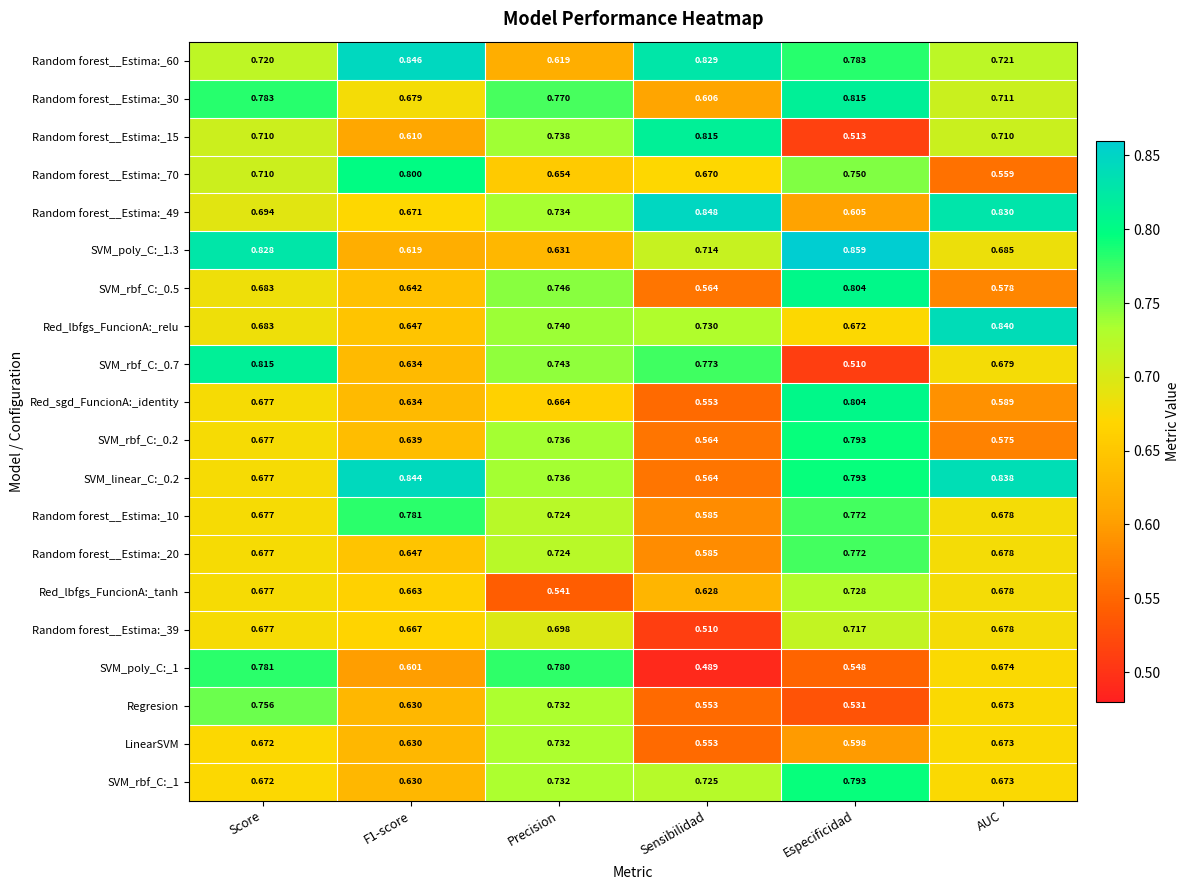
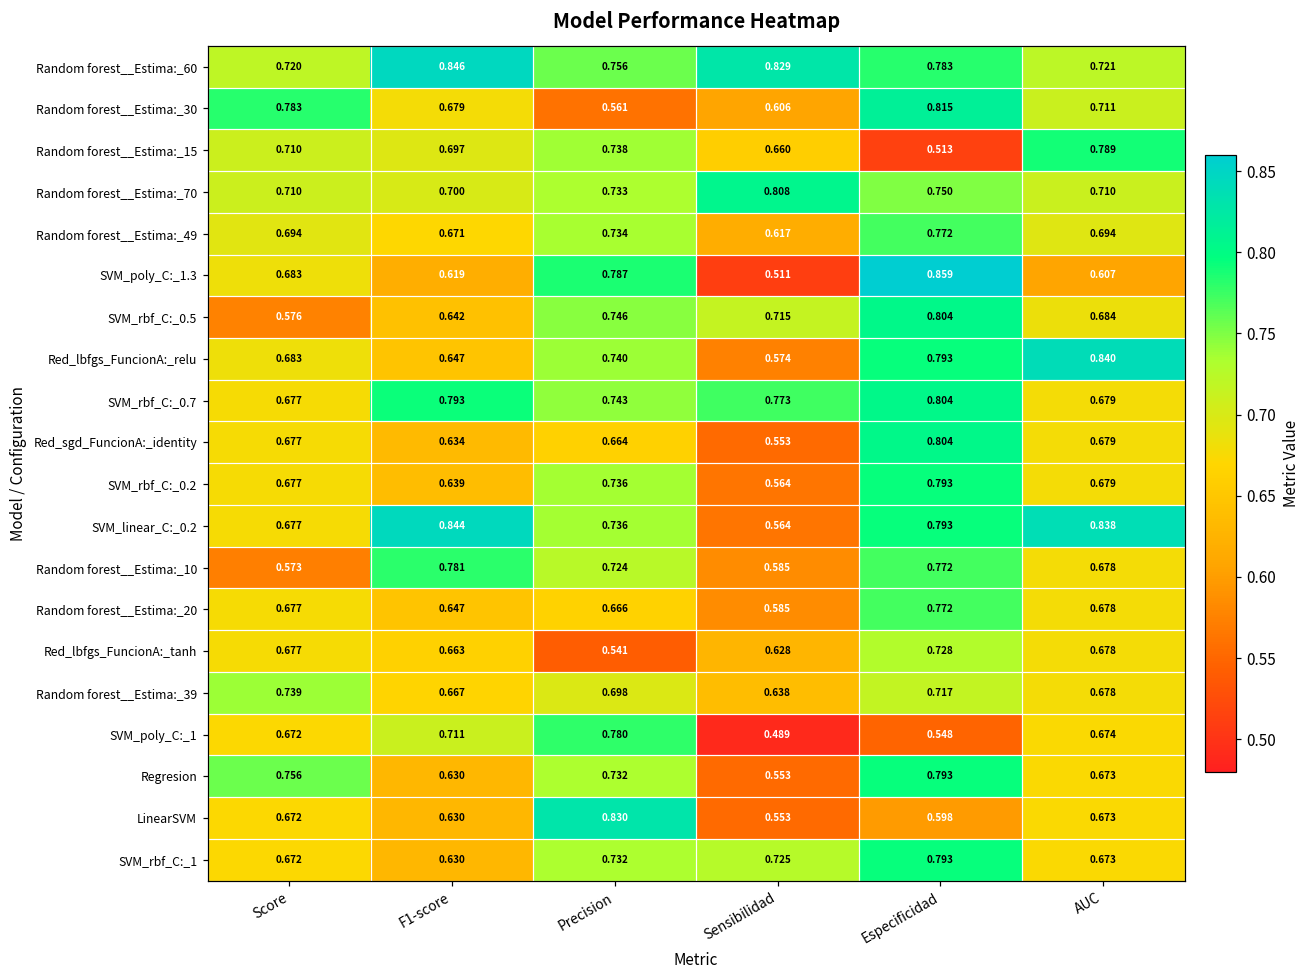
  {
    "Random forest__Estima:_60": {
      "Score": 0.720,
      "F1-score": 0.846,
-     "Precision": 0.619,
+     "Precision": 0.756,
      "Sensibilidad": 0.829,
      "Especificidad": 0.783,
      "AUC": 0.721
    },
    "Random forest__Estima:_30": {
      "Score": 0.783,
      "F1-score": 0.679,
-     "Precision": 0.770,
+     "Precision": 0.561,
      "Sensibilidad": 0.606,
      "Especificidad": 0.815,
      "AUC": 0.711
    },
    "Random forest__Estima:_15": {
      "Score": 0.710,
-     "F1-score": 0.610,
+     "F1-score": 0.697,
      "Precision": 0.738,
-     "Sensibilidad": 0.815,
+     "Sensibilidad": 0.660,
      "Especificidad": 0.513,
-     "AUC": 0.710
+     "AUC": 0.789
    },
    "Random forest__Estima:_70": {
      "Score": 0.710,
-     "F1-score": 0.800,
-     "Precision": 0.654,
-     "Sensibilidad": 0.670,
+     "F1-score": 0.700,
+     "Precision": 0.733,
+     "Sensibilidad": 0.808,
      "Especificidad": 0.750,
-     "AUC": 0.559
+     "AUC": 0.710
    },
    "Random forest__Estima:_49": {
      "Score": 0.694,
      "F1-score": 0.671,
      "Precision": 0.734,
-     "Sensibilidad": 0.848,
-     "Especificidad": 0.605,
-     "AUC": 0.830
+     "Sensibilidad": 0.617,
+     "Especificidad": 0.772,
+     "AUC": 0.694
    },
    "SVM_poly_C:_1.3": {
-     "Score": 0.828,
+     "Score": 0.683,
      "F1-score": 0.619,
-     "Precision": 0.631,
-     "Sensibilidad": 0.714,
+     "Precision": 0.787,
+     "Sensibilidad": 0.511,
      "Especificidad": 0.859,
-     "AUC": 0.685
+     "AUC": 0.607
    },
    "SVM_rbf_C:_0.5": {
-     "Score": 0.683,
+     "Score": 0.576,
      "F1-score": 0.642,
      "Precision": 0.746,
-     "Sensibilidad": 0.564,
+     "Sensibilidad": 0.715,
      "Especificidad": 0.804,
-     "AUC": 0.578
+     "AUC": 0.684
    },
    "Red_lbfgs_FuncionA:_relu": {
      "Score": 0.683,
      "F1-score": 0.647,
      "Precision": 0.740,
-     "Sensibilidad": 0.730,
-     "Especificidad": 0.672,
+     "Sensibilidad": 0.574,
+     "Especificidad": 0.793,
      "AUC": 0.840
    },
    "SVM_rbf_C:_0.7": {
-     "Score": 0.815,
-     "F1-score": 0.634,
+     "Score": 0.677,
+     "F1-score": 0.793,
      "Precision": 0.743,
      "Sensibilidad": 0.773,
-     "Especificidad": 0.510,
+     "Especificidad": 0.804,
      "AUC": 0.679
    },
    "Red_sgd_FuncionA:_identity": {
      "Score": 0.677,
      "F1-score": 0.634,
      "Precision": 0.664,
      "Sensibilidad": 0.553,
      "Especificidad": 0.804,
-     "AUC": 0.589
+     "AUC": 0.679
    },
    "SVM_rbf_C:_0.2": {
      "Score": 0.677,
      "F1-score": 0.639,
      "Precision": 0.736,
      "Sensibilidad": 0.564,
      "Especificidad": 0.793,
-     "AUC": 0.575
+     "AUC": 0.679
    },
    "SVM_linear_C:_0.2": {
      "Score": 0.677,
      "F1-score": 0.844,
      "Precision": 0.736,
      "Sensibilidad": 0.564,
      "Especificidad": 0.793,
      "AUC": 0.838
    },
    "Random forest__Estima:_10": {
-     "Score": 0.677,
+     "Score": 0.573,
      "F1-score": 0.781,
      "Precision": 0.724,
      "Sensibilidad": 0.585,
      "Especificidad": 0.772,
      "AUC": 0.678
    },
    "Random forest__Estima:_20": {
      "Score": 0.677,
      "F1-score": 0.647,
-     "Precision": 0.724,
+     "Precision": 0.666,
      "Sensibilidad": 0.585,
      "Especificidad": 0.772,
      "AUC": 0.678
    },
    "Red_lbfgs_FuncionA:_tanh": {
      "Score": 0.677,
      "F1-score": 0.663,
      "Precision": 0.541,
      "Sensibilidad": 0.628,
      "Especificidad": 0.728,
      "AUC": 0.678
    },
    "Random forest__Estima:_39": {
-     "Score": 0.677,
+     "Score": 0.739,
      "F1-score": 0.667,
      "Precision": 0.698,
-     "Sensibilidad": 0.510,
+     "Sensibilidad": 0.638,
      "Especificidad": 0.717,
      "AUC": 0.678
    },
    "SVM_poly_C:_1": {
-     "Score": 0.781,
-     "F1-score": 0.601,
+     "Score": 0.672,
+     "F1-score": 0.711,
      "Precision": 0.780,
      "Sensibilidad": 0.489,
      "Especificidad": 0.548,
      "AUC": 0.674
    },
    "Regresion": {
      "Score": 0.756,
      "F1-score": 0.630,
      "Precision": 0.732,
      "Sensibilidad": 0.553,
-     "Especificidad": 0.531,
+     "Especificidad": 0.793,
      "AUC": 0.673
    },
    "LinearSVM": {
      "Score": 0.672,
      "F1-score": 0.630,
-     "Precision": 0.732,
+     "Precision": 0.830,
      "Sensibilidad": 0.553,
      "Especificidad": 0.598,
      "AUC": 0.673
    },
    "SVM_rbf_C:_1": {
      "Score": 0.672,
      "F1-score": 0.630,
      "Precision": 0.732,
      "Sensibilidad": 0.725,
      "Especificidad": 0.793,
      "AUC": 0.673
    }
  }
